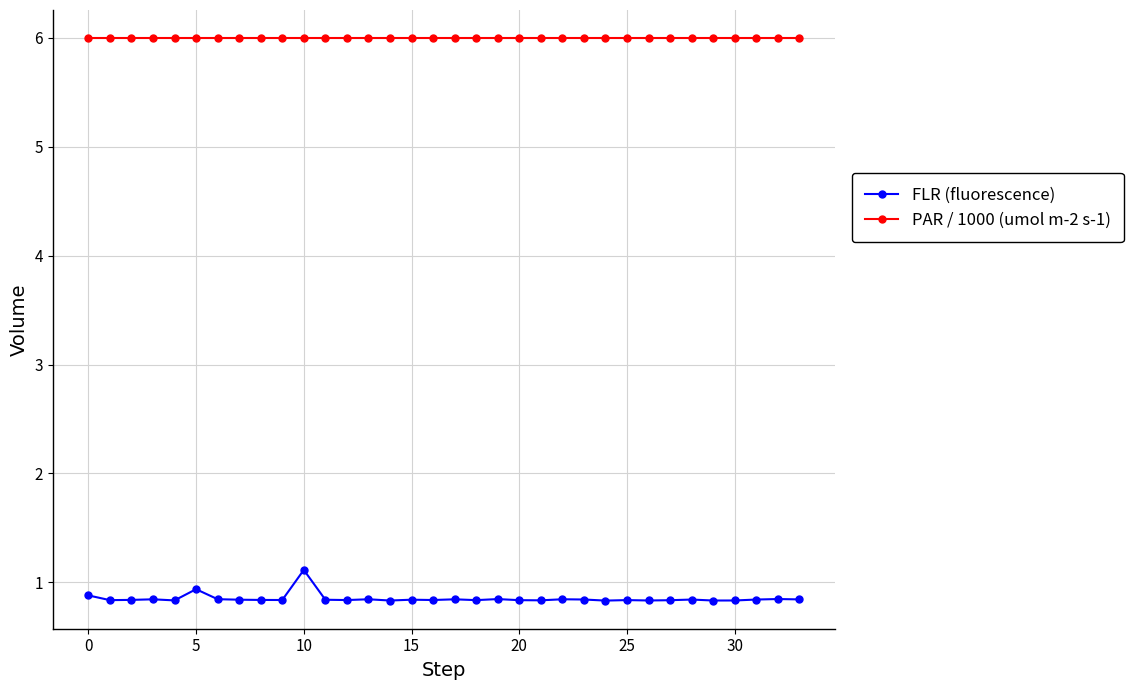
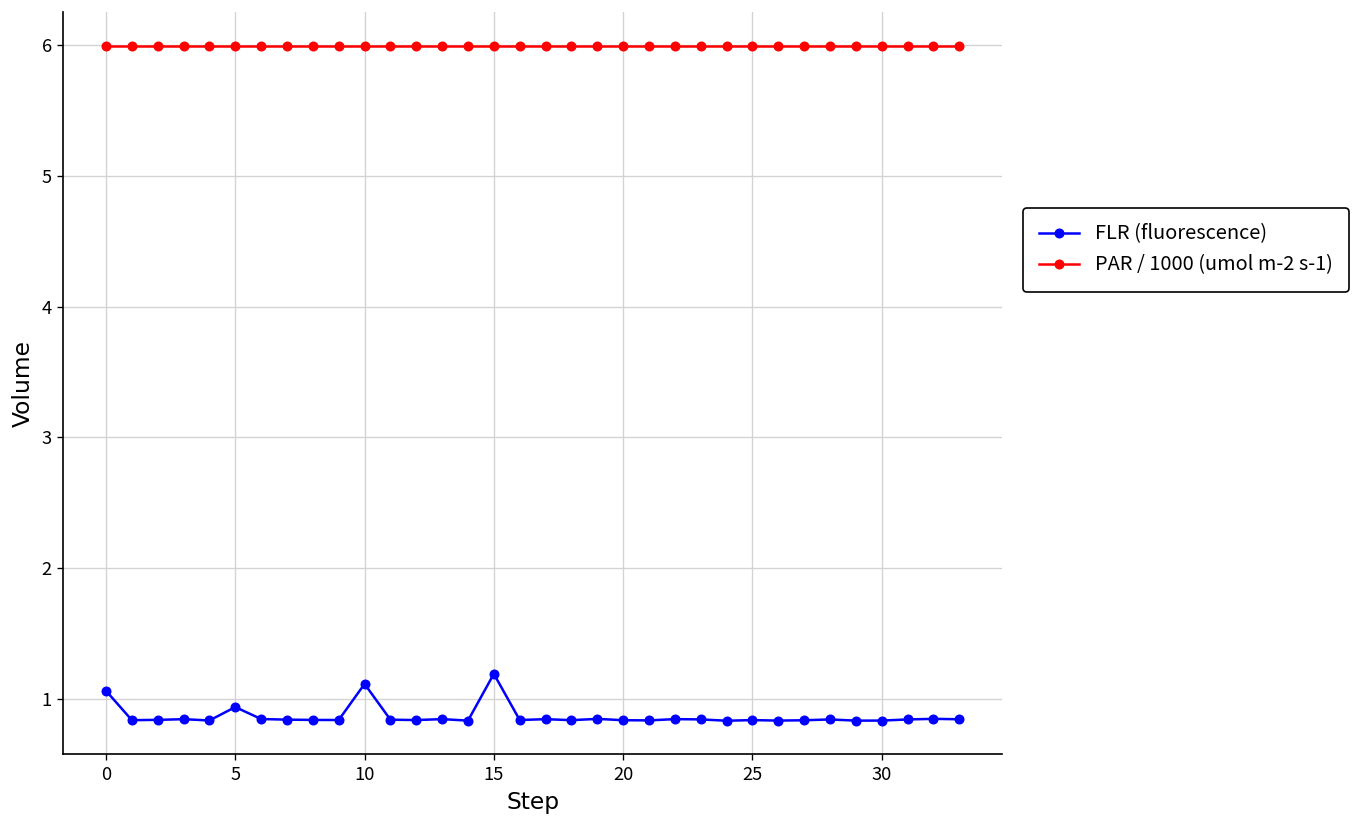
  {
    "FLR (fluorescence)": {
-     "0": 0.88,
+     "0": 1.06,
      "5": 0.94,
      "10": 1.11,
-     "15": 0.84,
+     "15": 1.19,
      "20": 0.84,
      "25": 0.84,
      "30": 0.83
    },
    "PAR / 1000 (umol m-2 s-1)": {
      "0": 6.00,
      "5": 6.00,
      "10": 6.00,
      "15": 6.00,
      "20": 6.00,
      "25": 6.00,
      "30": 6.00
    }
  }
